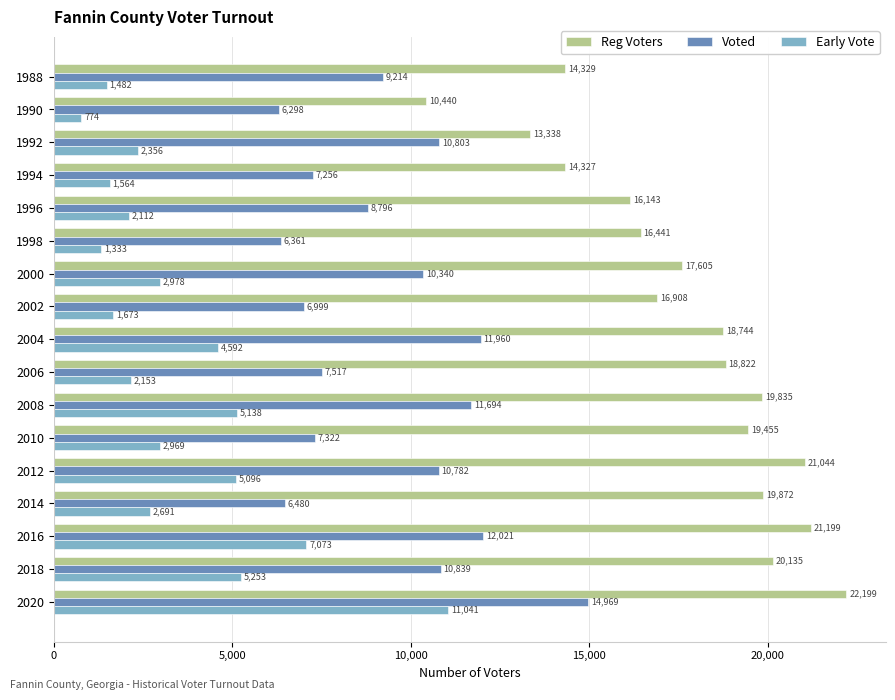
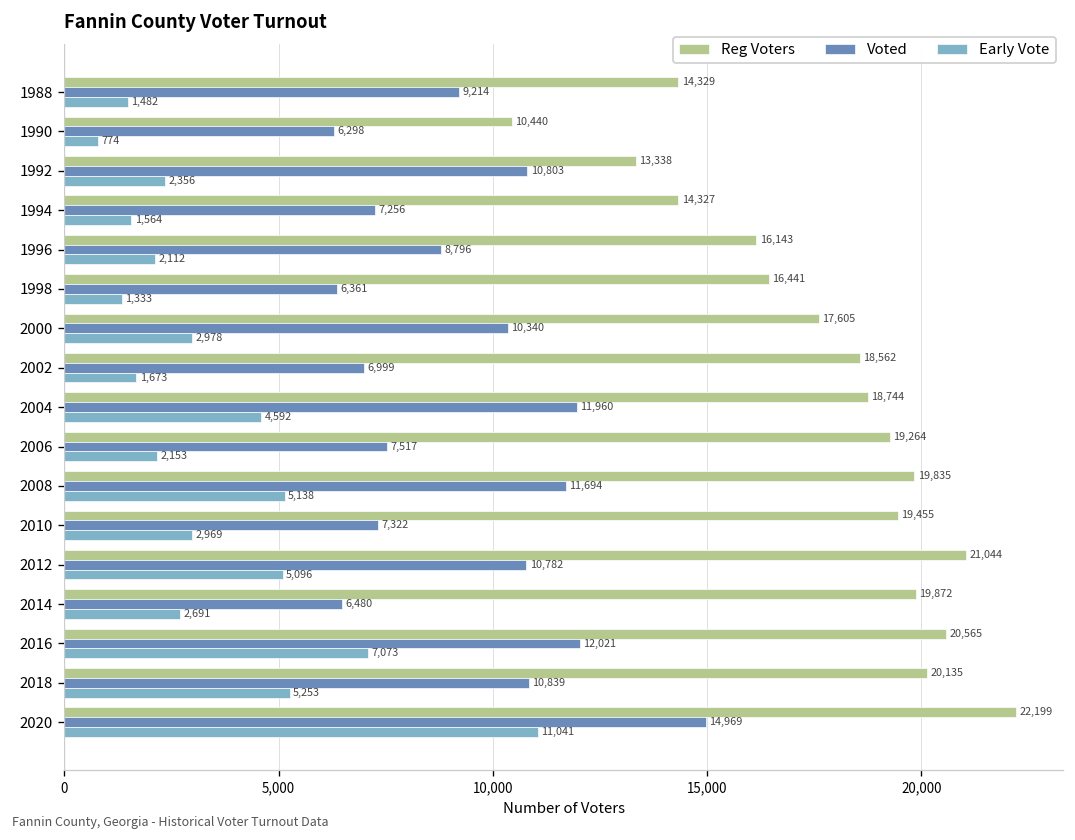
  {
    "Reg Voters": {
      "1988": "14,329",
      "1990": "10,440",
      "1992": "13,338",
      "1994": "14,327",
      "1996": "16,143",
      "1998": "16,441",
      "2000": "17,605",
-     "2002": "16,908",
+     "2002": "18,562",
      "2004": "18,744",
-     "2006": "18,822",
+     "2006": "19,264",
      "2008": "19,835",
      "2010": "19,455",
      "2012": "21,044",
      "2014": "19,872",
-     "2016": "21,199",
+     "2016": "20,565",
      "2018": "20,135",
      "2020": "22,199"
    }
  }
